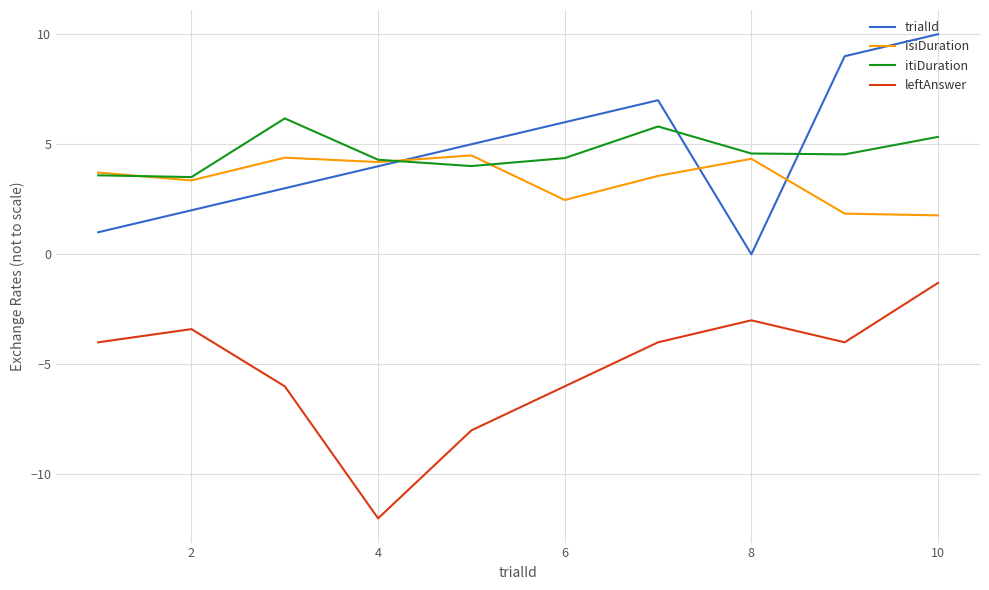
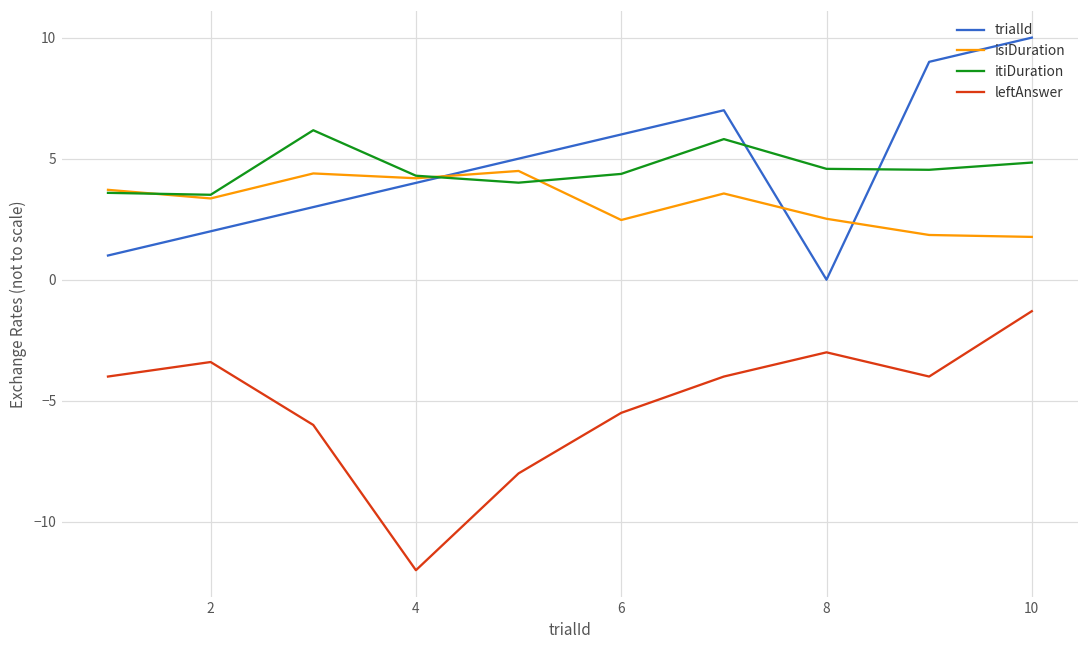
  {
    "trialId": {
      "2": 2.0,
      "4": 4.0,
      "6": 6.0,
      "8": 0.0,
      "10": 10.0
    },
    "isiDuration": {
      "2": 3.4,
      "6": 2.5,
-     "8": 4.3,
+     "8": 2.5,
      "10": 1.8
    },
    "itiDuration": {
      "2": 3.5,
      "6": 4.4,
      "8": 4.6,
-     "10": 5.3
+     "10": 4.8
    },
    "leftAnswer": {
      "2": -3.4,
      "4": -12.0,
-     "6": -6.0,
+     "6": -5.5,
      "8": -3.0,
      "10": -1.3
    }
  }
